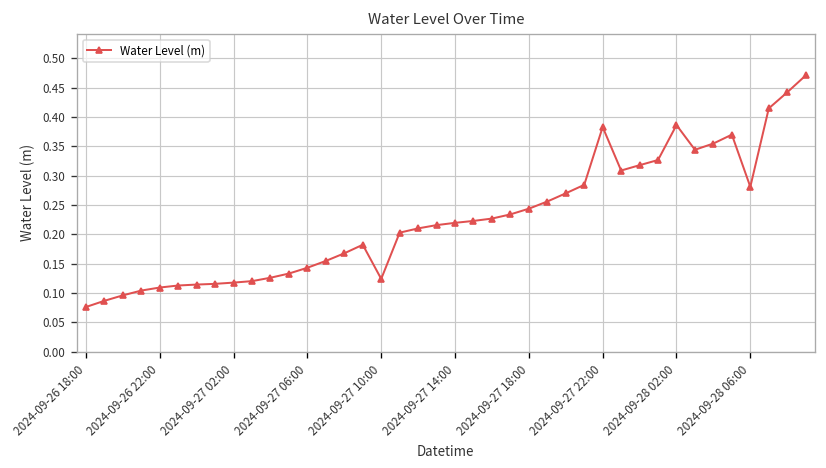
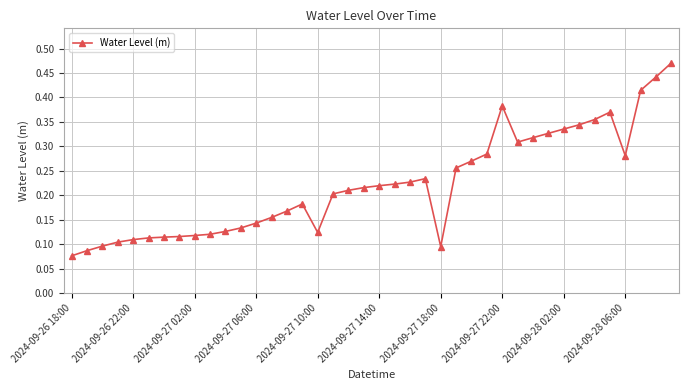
  {
    "2024-09-26 18:00": 0.08,
    "2024-09-26 22:00": 0.11,
    "2024-09-27 02:00": 0.12,
    "2024-09-27 06:00": 0.14,
    "2024-09-27 10:00": 0.12,
    "2024-09-27 14:00": 0.22,
-   "2024-09-27 18:00": 0.24,
+   "2024-09-27 18:00": 0.10,
    "2024-09-27 22:00": 0.38,
-   "2024-09-28 02:00": 0.39,
+   "2024-09-28 02:00": 0.34,
    "2024-09-28 06:00": 0.28
  }
